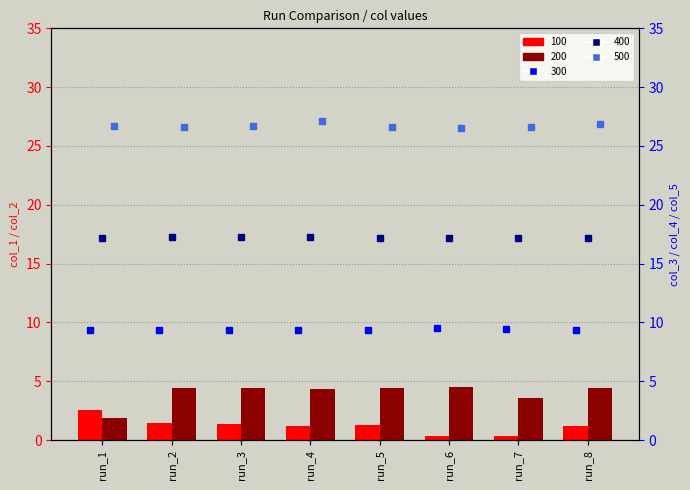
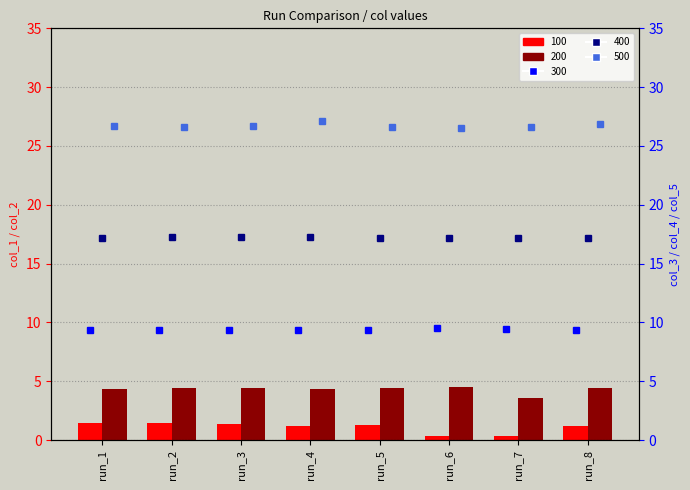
  {
    "100": {
-     "run_1": 2.6,
+     "run_1": 1.4,
      "run_2": 1.4,
      "run_3": 1.4,
      "run_4": 1.2,
      "run_5": 1.3,
      "run_6": 0.4,
      "run_7": 0.4,
      "run_8": 1.2
    },
    "200": {
-     "run_1": 1.9,
+     "run_1": 4.4,
      "run_2": 4.4,
      "run_3": 4.4,
      "run_4": 4.4,
      "run_5": 4.4,
      "run_6": 4.5,
      "run_7": 3.6,
      "run_8": 4.4
    }
  }
